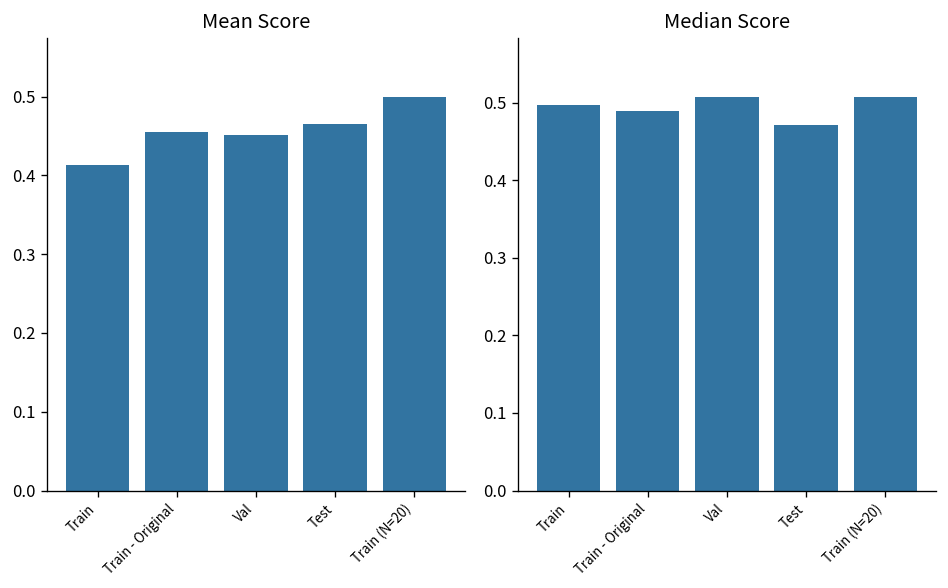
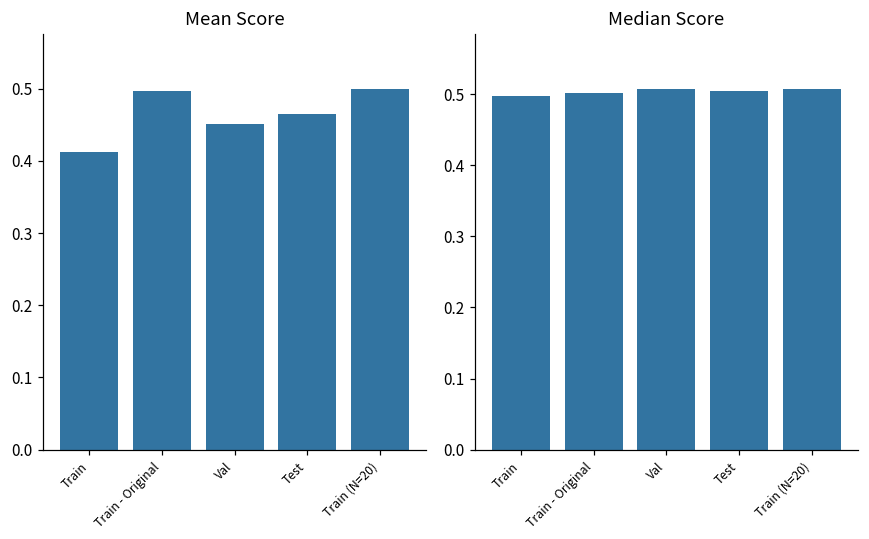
  {
    "Mean Score": {
      "Train": 0.41,
-     "Train - Original": 0.45,
+     "Train - Original": 0.50,
      "Val": 0.45,
      "Test": 0.46,
      "Train (N=20)": 0.50
    },
    "Median Score": {
      "Train": 0.50,
-     "Train - Original": 0.49,
+     "Train - Original": 0.50,
      "Val": 0.51,
-     "Test": 0.47,
+     "Test": 0.50,
      "Train (N=20)": 0.51
    }
  }
